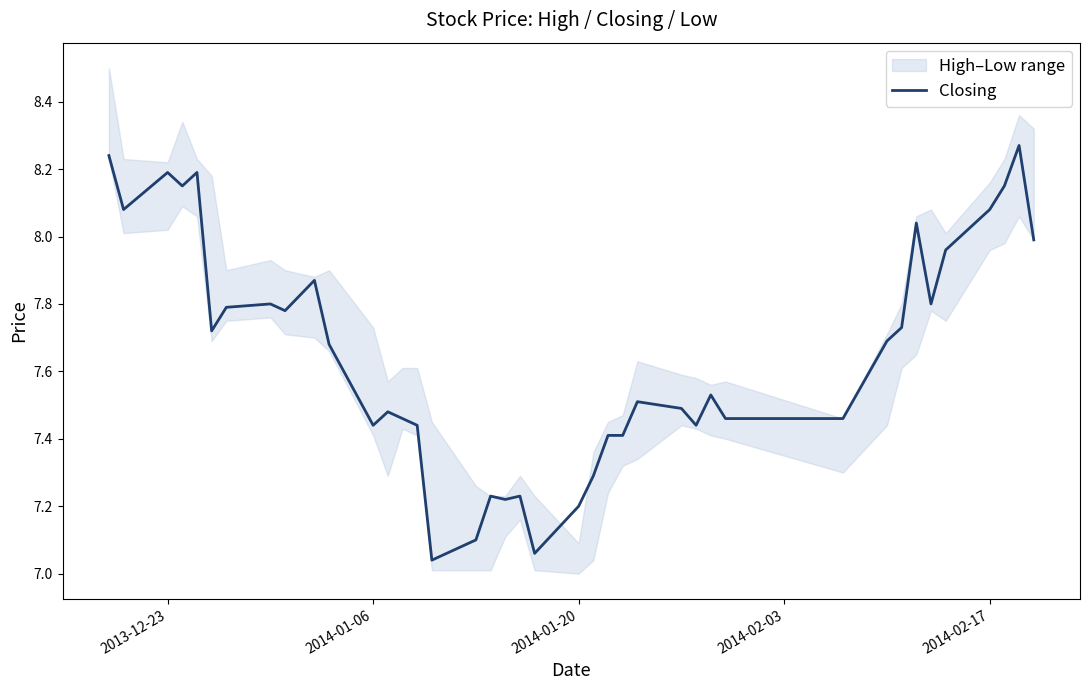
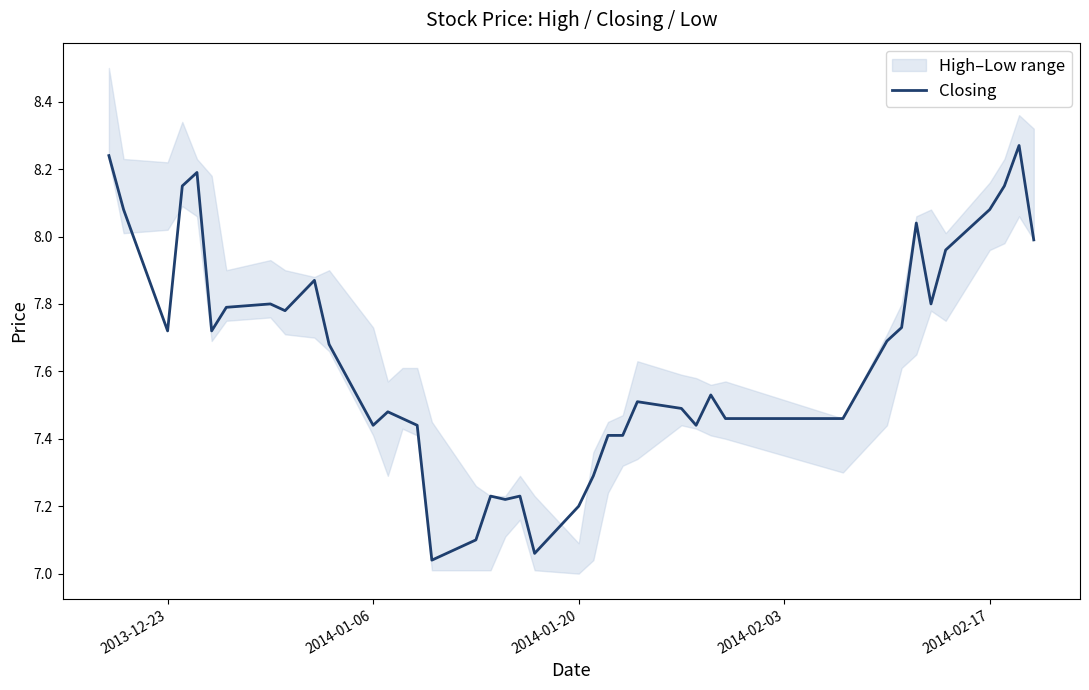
  {
    "Closing": {
-     "2013-12-23": 8.19,
+     "2013-12-23": 7.72,
      "2014-01-06": 7.44,
      "2014-01-20": 7.20,
      "2014-02-17": 8.08
    }
  }
